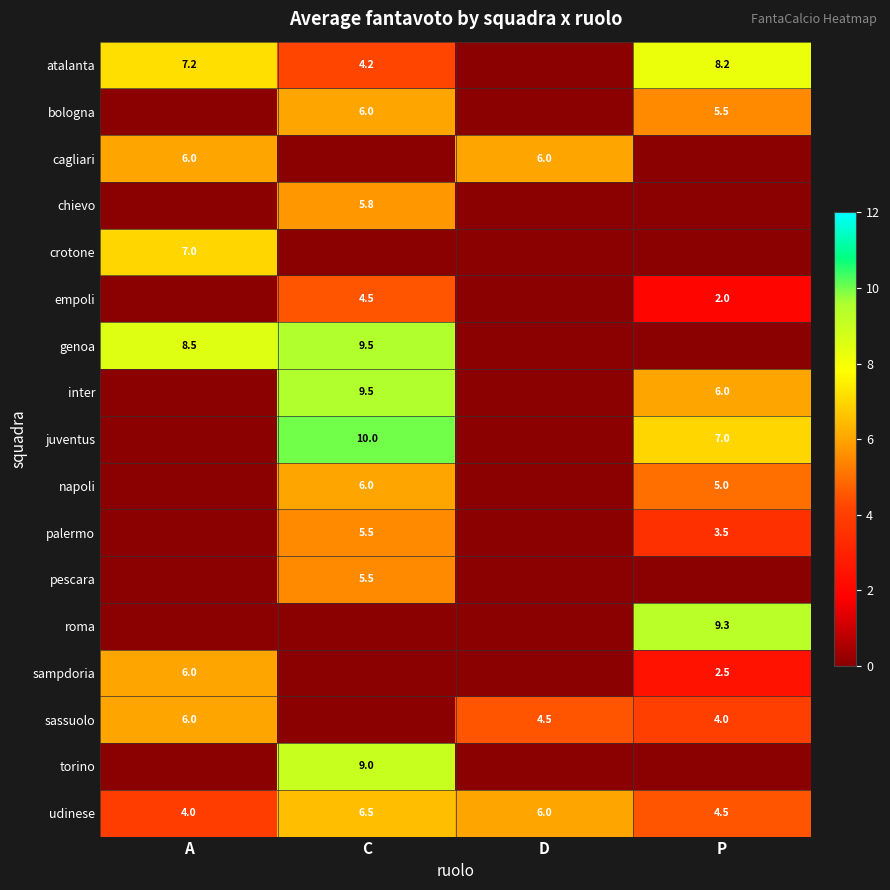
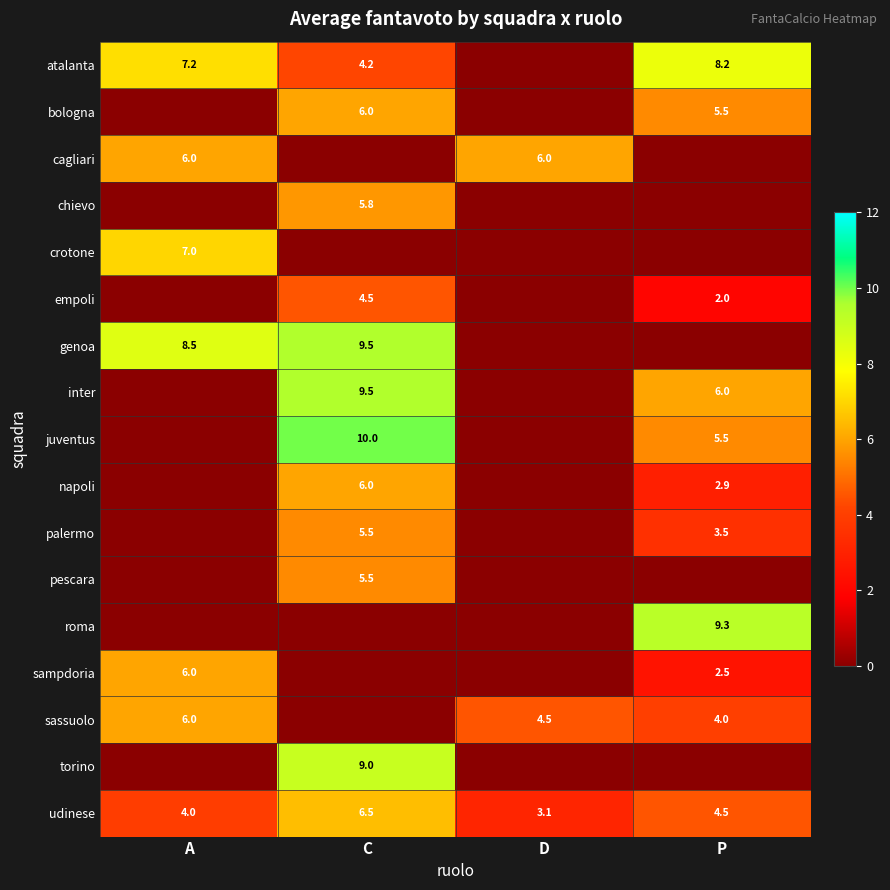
  {
    "atalanta": {
      "A": 7.2,
      "C": 4.2,
      "P": 8.2
    },
    "bologna": {
      "C": 6.0,
      "P": 5.5
    },
    "cagliari": {
      "A": 6.0,
      "D": 6.0
    },
    "chievo": {
      "C": 5.8
    },
    "crotone": {
      "A": 7.0
    },
    "empoli": {
      "C": 4.5,
      "P": 2.0
    },
    "genoa": {
      "A": 8.5,
      "C": 9.5
    },
    "inter": {
      "C": 9.5,
      "P": 6.0
    },
    "juventus": {
      "C": 10.0,
-     "P": 7.0
+     "P": 5.5
    },
    "napoli": {
      "C": 6.0,
-     "P": 5.0
+     "P": 2.9
    },
    "palermo": {
      "C": 5.5,
      "P": 3.5
    },
    "pescara": {
      "C": 5.5
    },
    "roma": {
      "P": 9.3
    },
    "sampdoria": {
      "A": 6.0,
      "P": 2.5
    },
    "sassuolo": {
      "A": 6.0,
      "D": 4.5,
      "P": 4.0
    },
    "torino": {
      "C": 9.0
    },
    "udinese": {
      "A": 4.0,
      "C": 6.5,
-     "D": 6.0,
+     "D": 3.1,
      "P": 4.5
    }
  }
